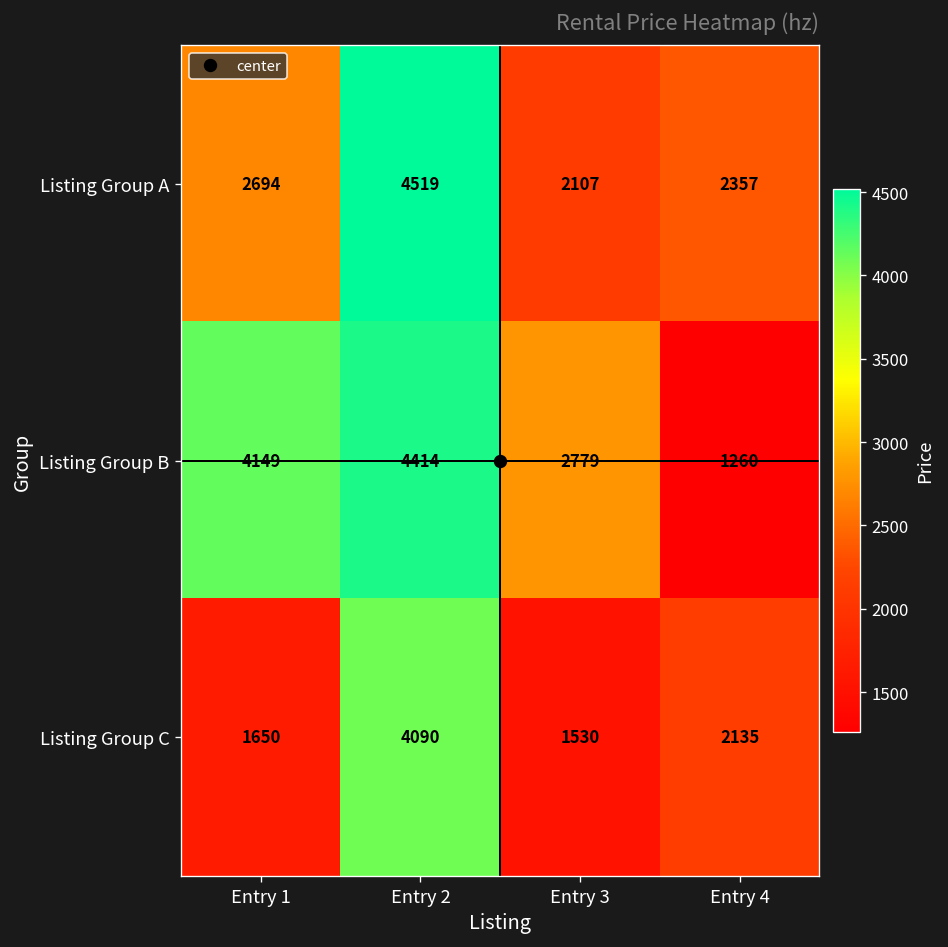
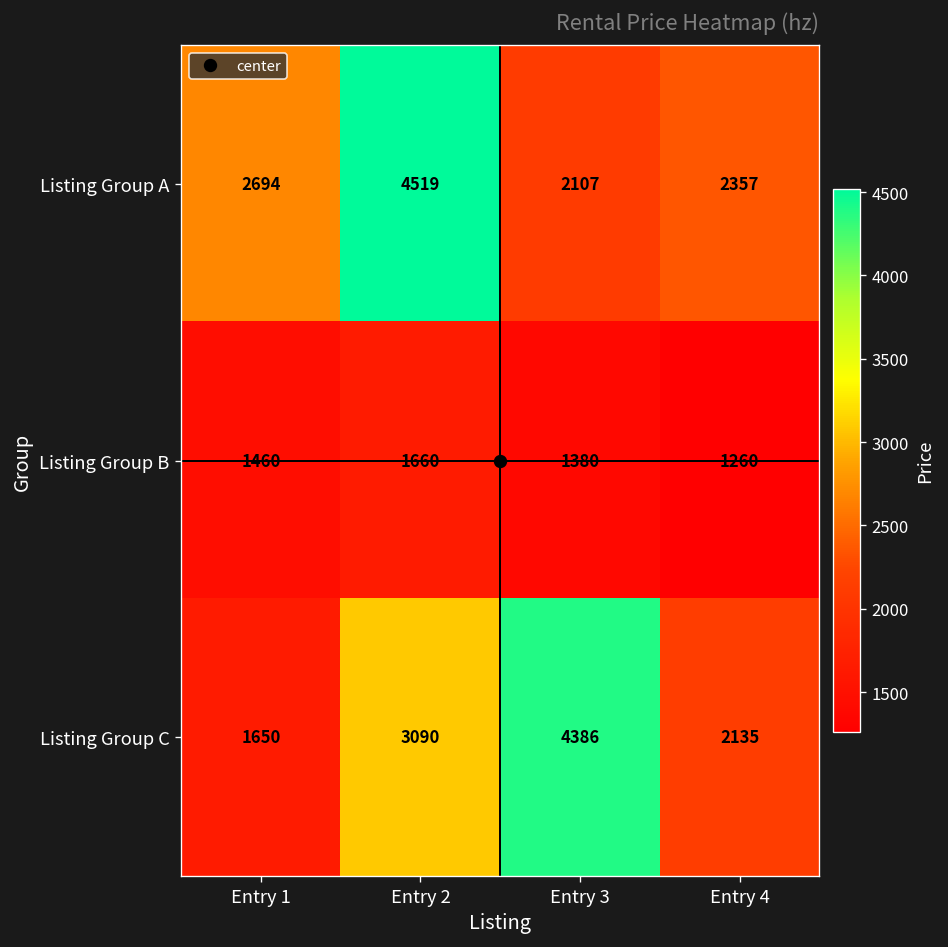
  {
    "Listing Group A": {
      "Entry 1": 2694,
      "Entry 2": 4519,
      "Entry 3": 2107,
      "Entry 4": 2357
    },
    "Listing Group B": {
-     "Entry 1": 4149,
-     "Entry 2": 4414,
-     "Entry 3": 2779,
+     "Entry 1": 1460,
+     "Entry 2": 1660,
+     "Entry 3": 1380,
      "Entry 4": 1260
    },
    "Listing Group C": {
      "Entry 1": 1650,
-     "Entry 2": 4090,
-     "Entry 3": 1530,
+     "Entry 2": 3090,
+     "Entry 3": 4386,
      "Entry 4": 2135
    }
  }
